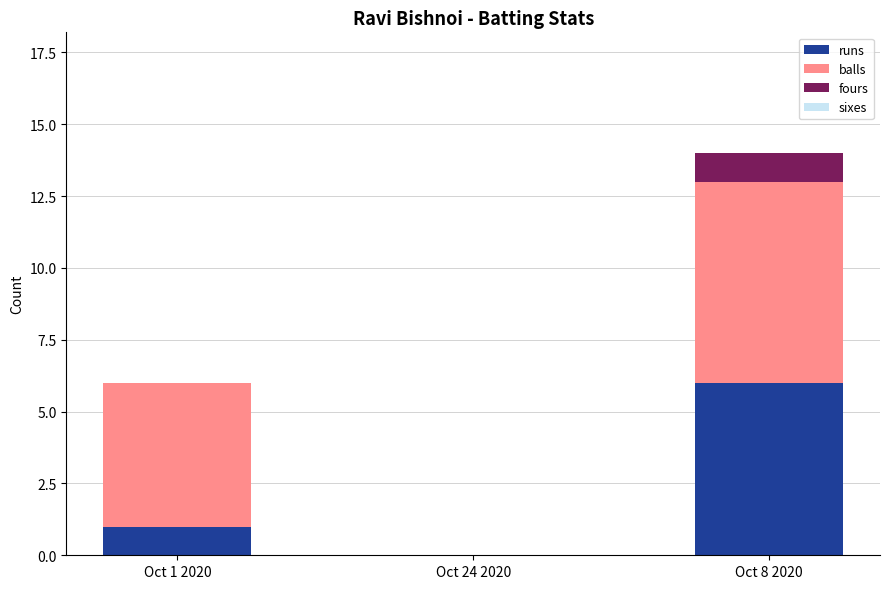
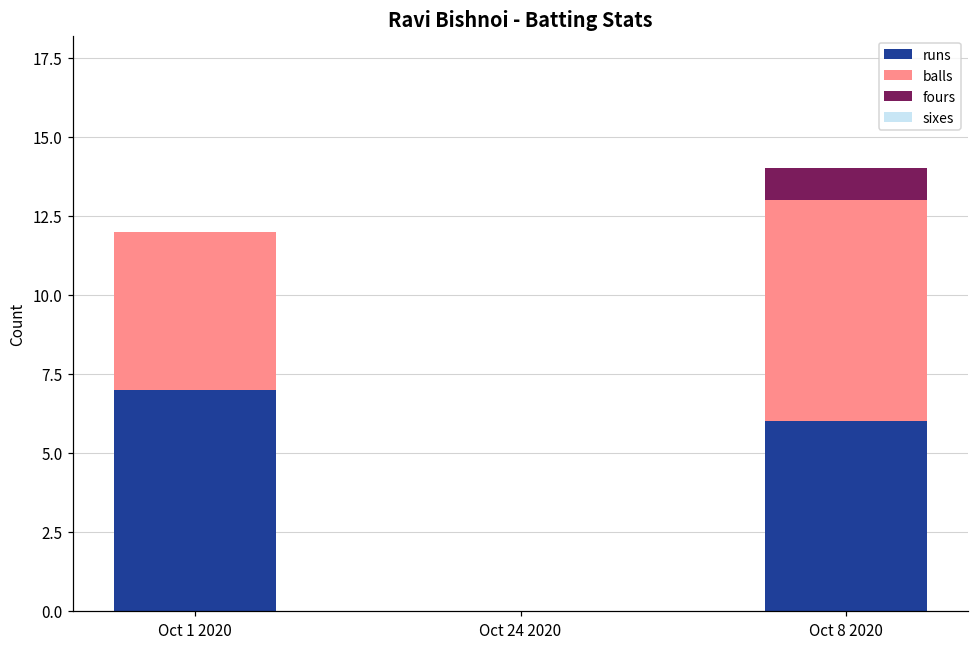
  {
    "runs": {
-     "Oct 1 2020": 1,
+     "Oct 1 2020": 7,
      "Oct 24 2020": 0,
      "Oct 8 2020": 6
    },
    "balls": {
      "Oct 1 2020": 5,
      "Oct 24 2020": 0,
      "Oct 8 2020": 7
    },
    "sixes": {
      "Oct 1 2020": 0,
      "Oct 24 2020": 0
    }
  }
